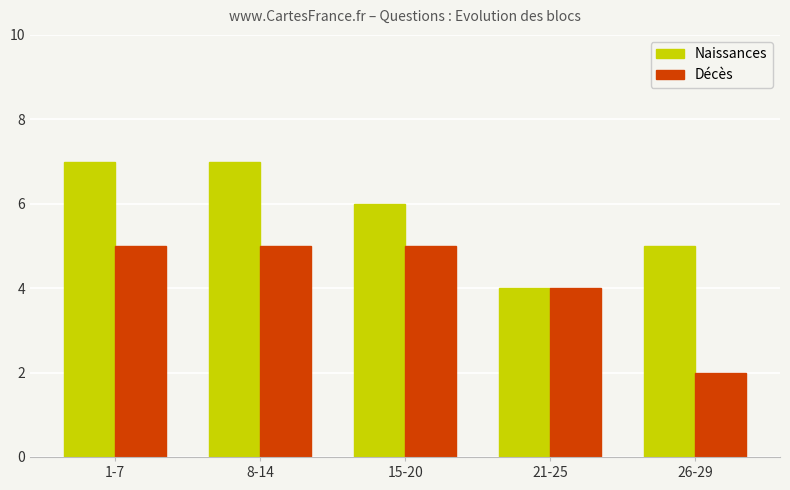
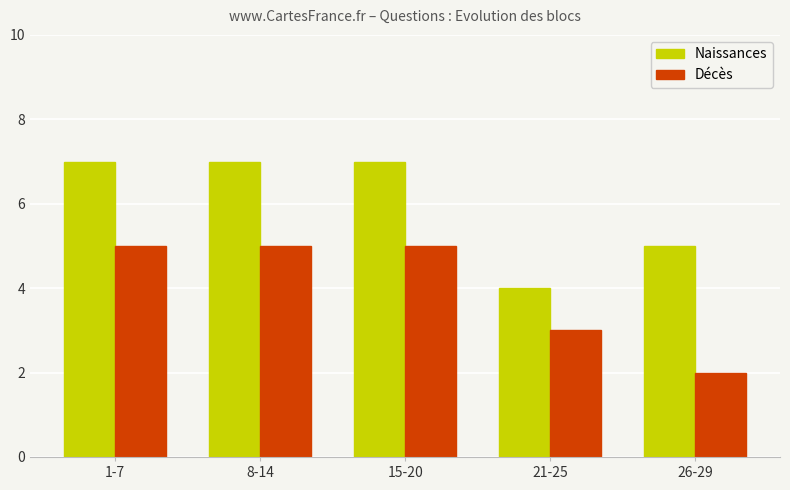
  {
    "Naissances": {
      "1-7": 7,
      "8-14": 7,
-     "15-20": 6,
+     "15-20": 7,
      "21-25": 4,
      "26-29": 5
    },
    "Décès": {
      "1-7": 5,
      "8-14": 5,
      "15-20": 5,
-     "21-25": 4,
+     "21-25": 3,
      "26-29": 2
    }
  }
